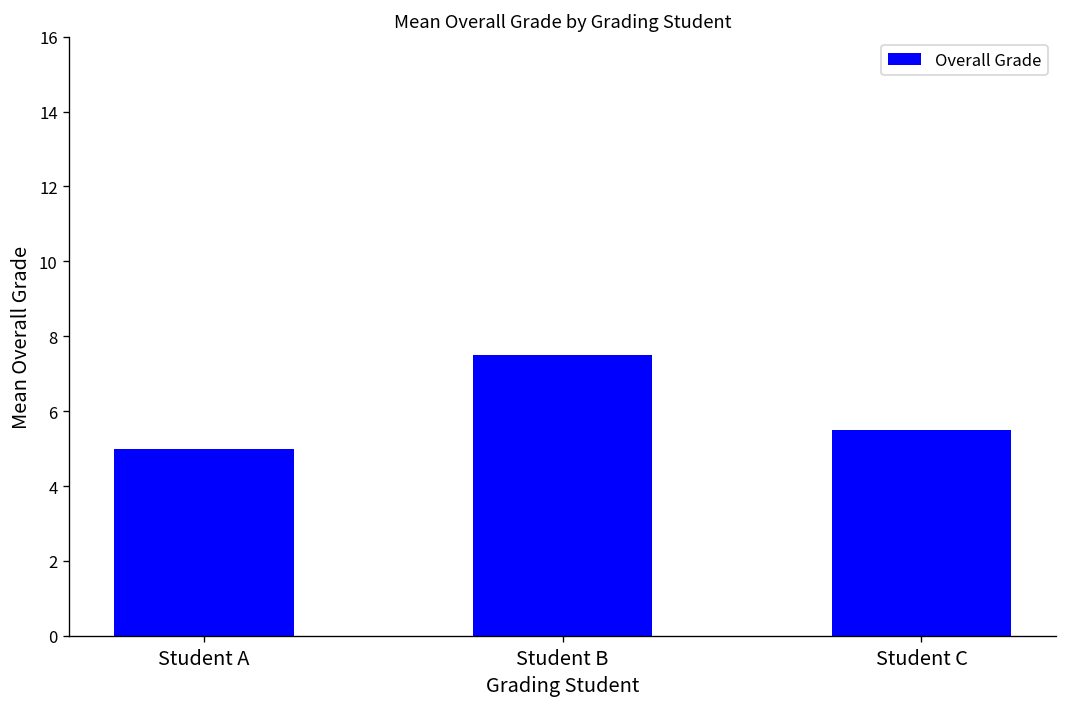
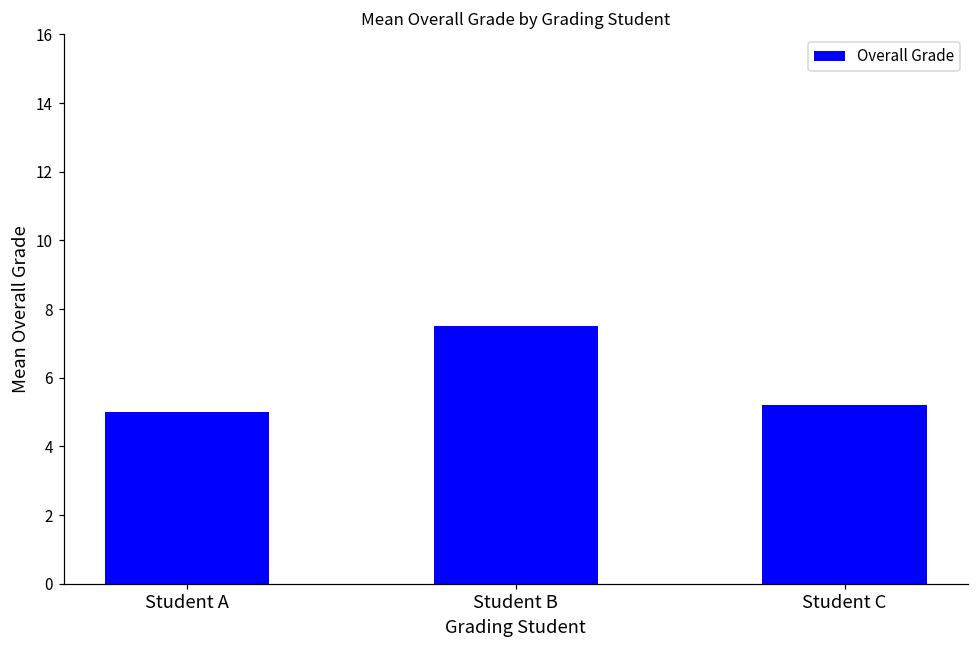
  {
    "Student A": 5.0,
    "Student B": 7.5,
-   "Student C": 5.5
+   "Student C": 5.2
  }
